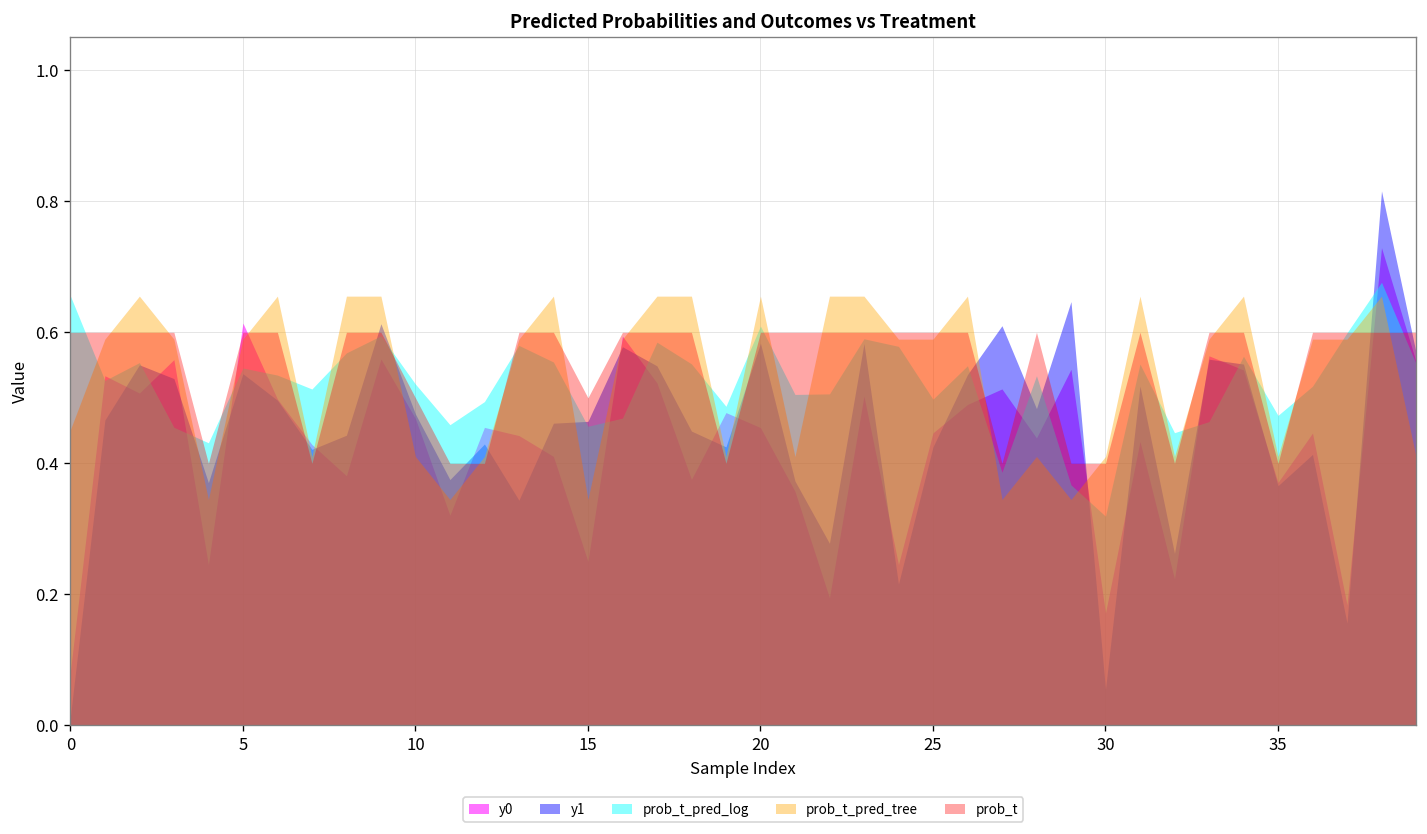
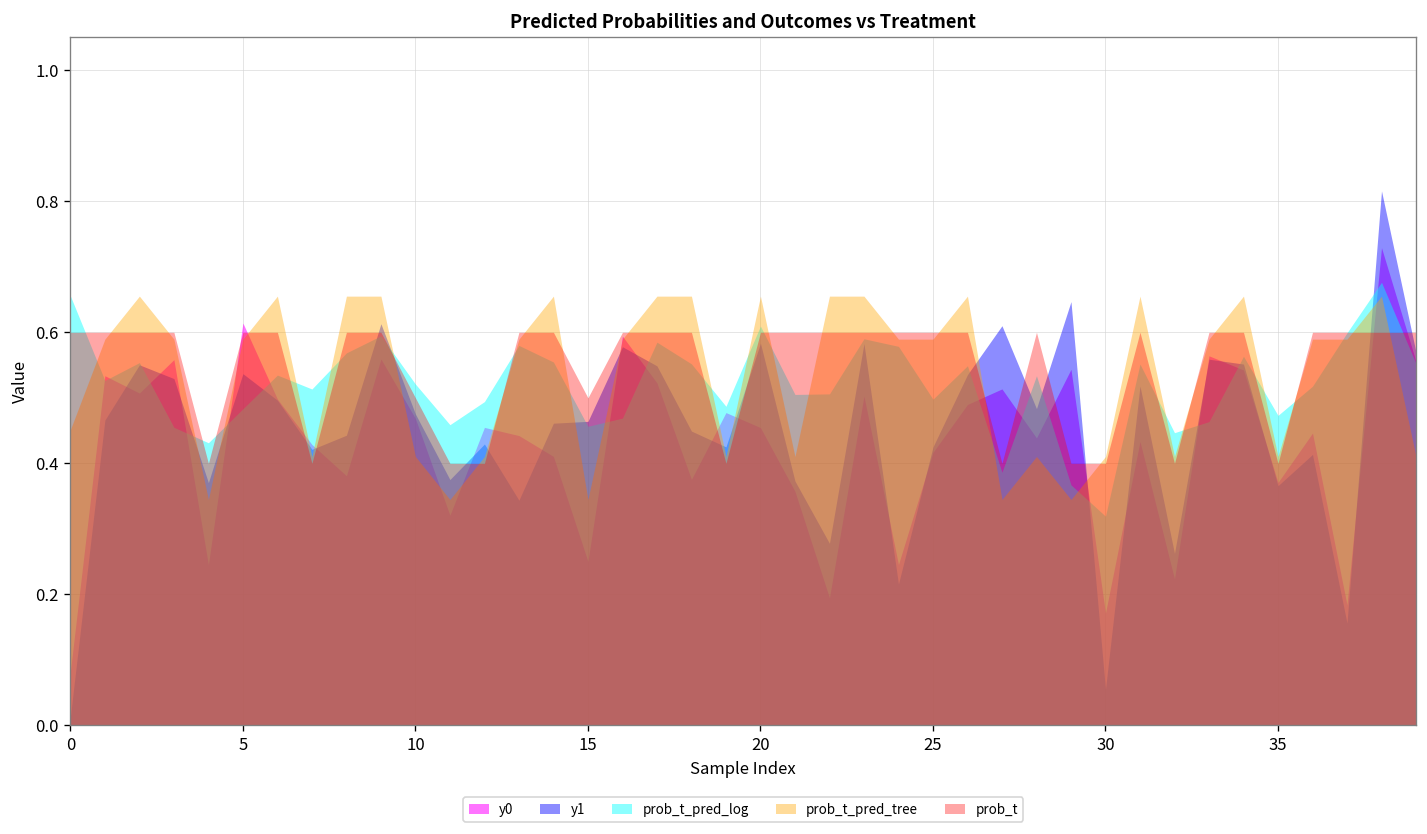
  {
    "y0": {
      "0": 0.08,
      "5": 0.61,
      "10": 0.47,
      "15": 0.25,
      "20": 0.45,
-     "25": 0.45,
+     "25": 0.42,
      "30": 0.17,
      "35": 0.37
    },
    "y1": {
      "0": 0.01,
      "5": 0.54,
      "10": 0.48,
      "15": 0.46,
      "20": 0.58,
      "25": 0.43,
      "30": 0.06,
      "35": 0.37
    },
    "prob_t_pred_log": {
      "0": 0.66,
-     "5": 0.55,
+     "5": 0.48,
      "10": 0.52,
      "15": 0.46,
      "20": 0.61,
      "25": 0.50,
      "30": 0.32,
      "35": 0.47
    },
    "prob_t_pred_tree": {
      "0": 0.45,
      "5": 0.59,
      "10": 0.41,
      "15": 0.34,
      "20": 0.66,
      "25": 0.59,
      "30": 0.41,
      "35": 0.41
    },
    "prob_t": {
      "0": 0.60,
      "5": 0.60,
      "10": 0.50,
      "15": 0.50,
      "20": 0.60,
      "25": 0.60,
      "30": 0.40,
      "35": 0.40
    }
  }
